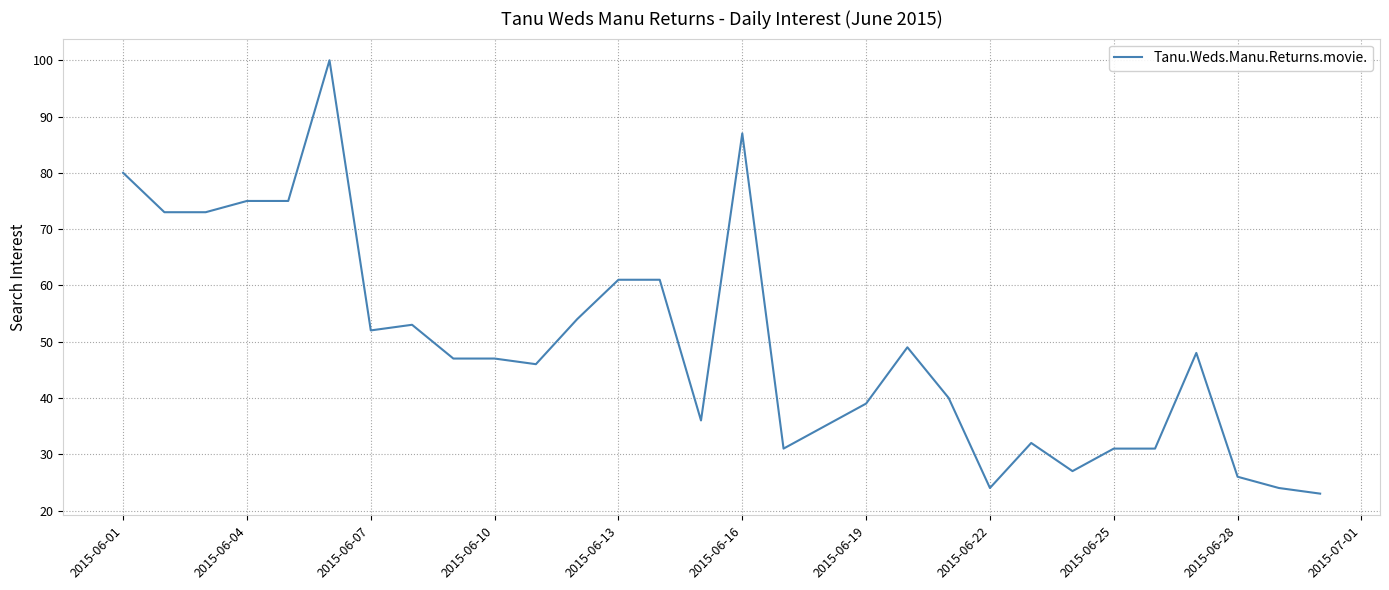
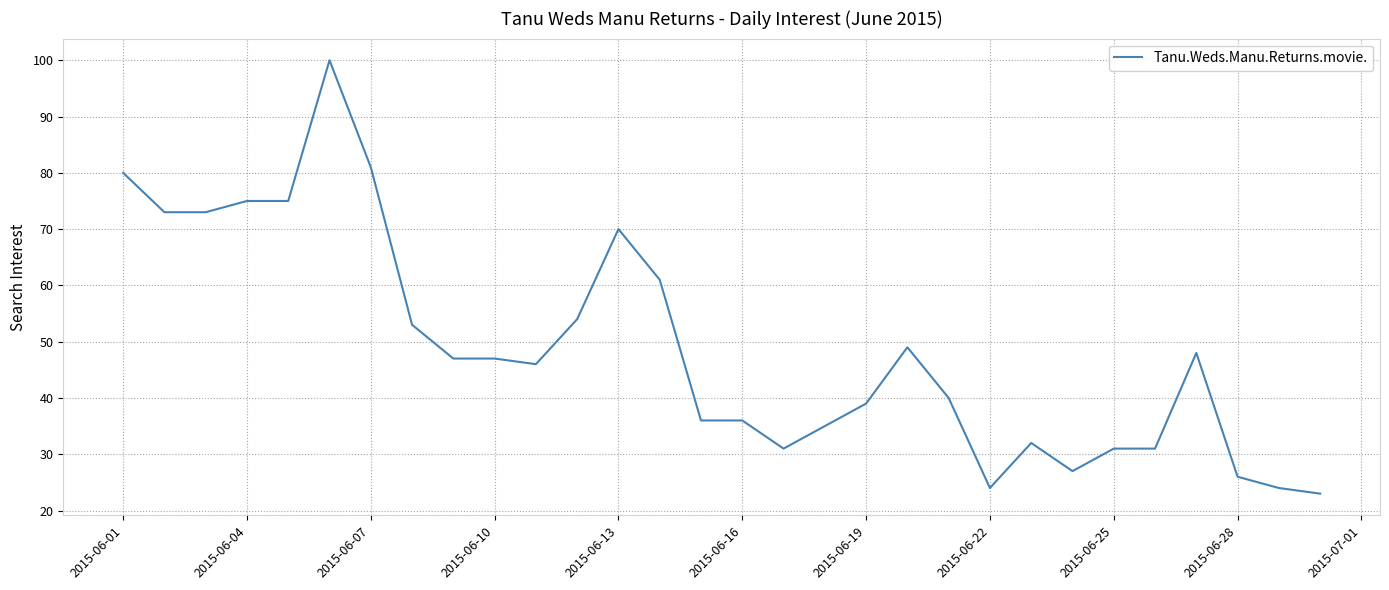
  {
    "2015-06-01": 80,
    "2015-06-04": 75,
-   "2015-06-07": 52,
+   "2015-06-07": 81,
    "2015-06-10": 47,
-   "2015-06-13": 61,
-   "2015-06-16": 87,
+   "2015-06-13": 70,
+   "2015-06-16": 36,
    "2015-06-19": 39,
    "2015-06-22": 24,
    "2015-06-25": 31,
    "2015-06-28": 26
  }
